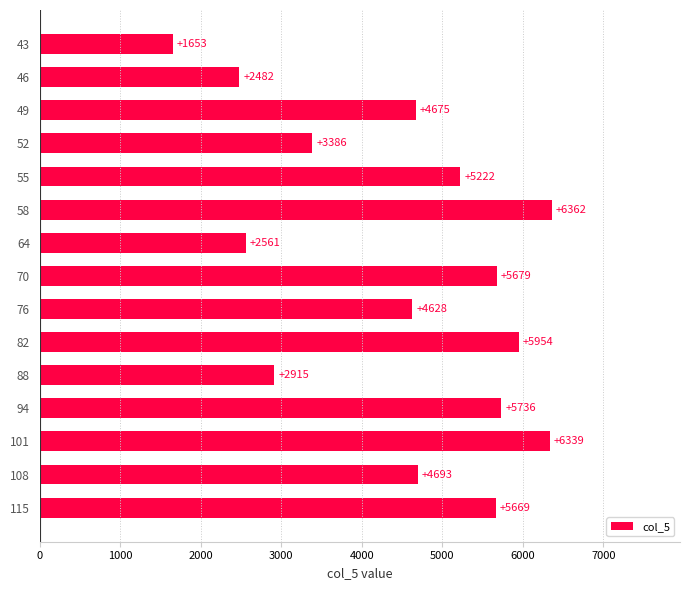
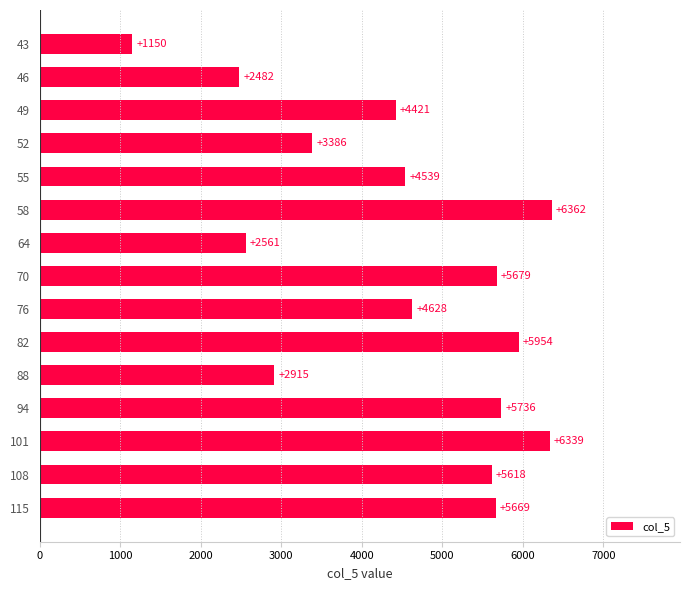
  {
-   "43": "+1653",
+   "43": "+1150",
    "46": "+2482",
-   "49": "+4675",
+   "49": "+4421",
    "52": "+3386",
-   "55": "+5222",
+   "55": "+4539",
    "58": "+6362",
    "64": "+2561",
    "70": "+5679",
    "76": "+4628",
    "82": "+5954",
    "88": "+2915",
    "94": "+5736",
    "101": "+6339",
-   "108": "+4693",
+   "108": "+5618",
    "115": "+5669"
  }
